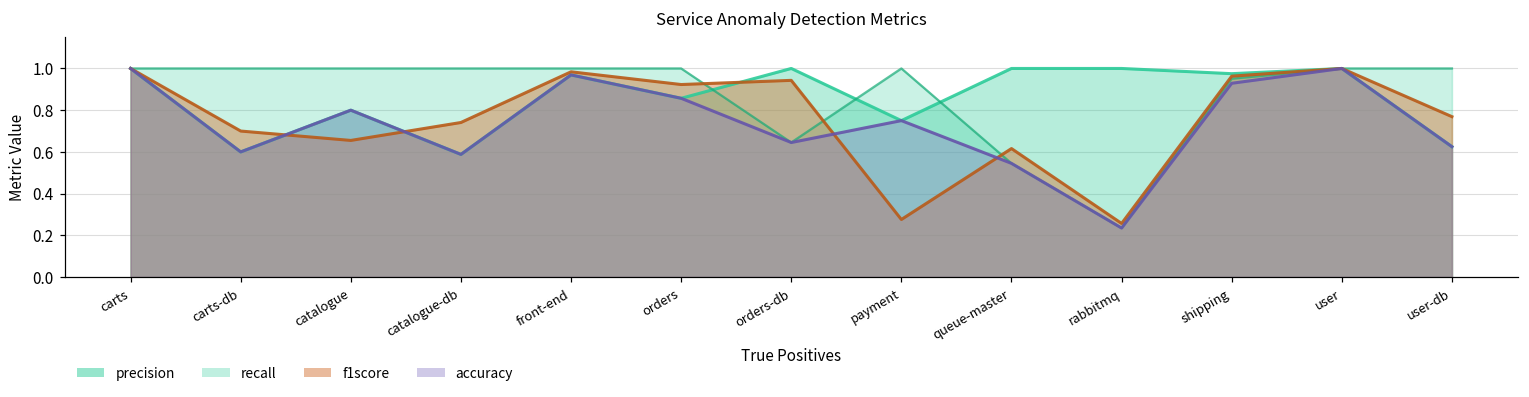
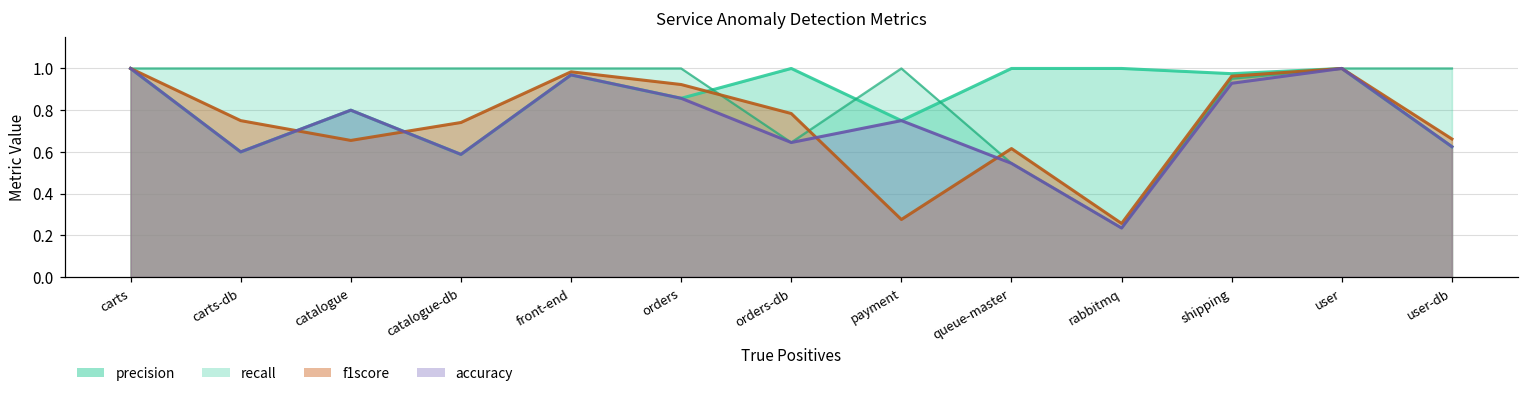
  {
    "f1score": {
-     "carts-db": 0.70,
+     "carts-db": 0.75,
      "catalogue": 0.66,
      "catalogue-db": 0.74,
      "front-end": 0.98,
      "orders": 0.92,
-     "orders-db": 0.94,
+     "orders-db": 0.78,
      "payment": 0.28,
      "queue-master": 0.62,
      "rabbitmq": 0.26,
-     "user-db": 0.77
+     "user-db": 0.66
    }
  }
